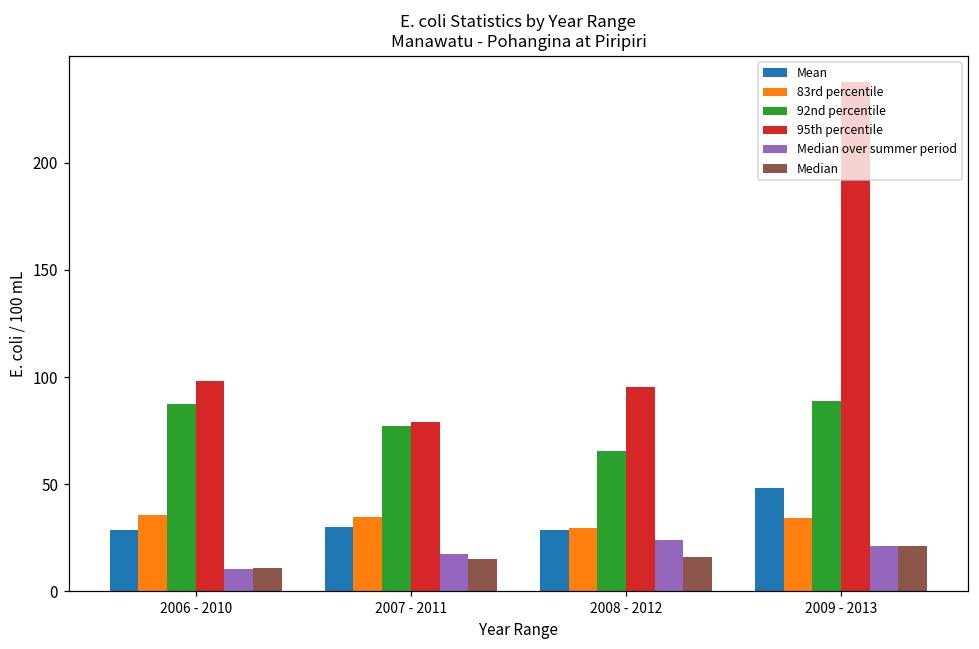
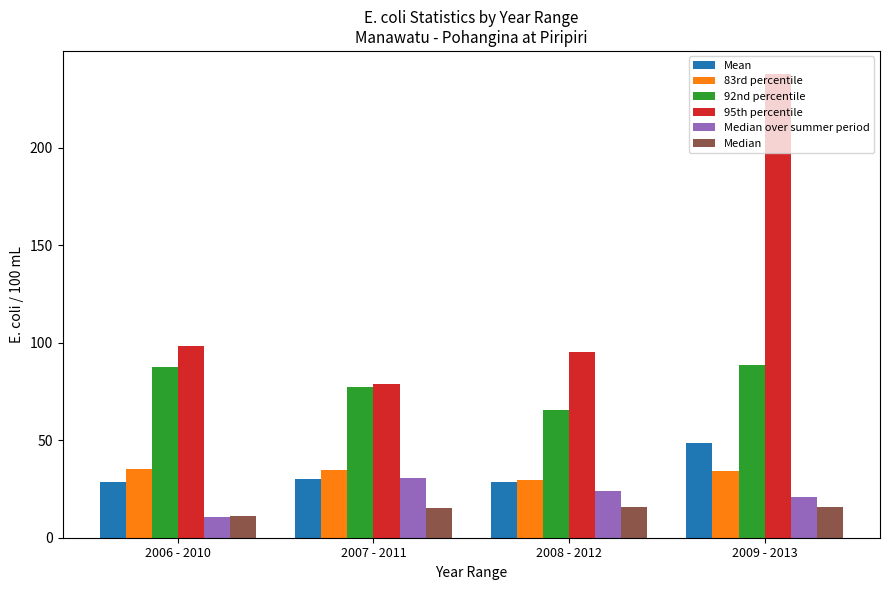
  {
    "Mean": {
      "2006 - 2010": 29,
      "2007 - 2011": 30,
      "2008 - 2012": 29,
      "2009 - 2013": 48
    },
    "83rd percentile": {
      "2006 - 2010": 36,
      "2007 - 2011": 35,
      "2008 - 2012": 30,
      "2009 - 2013": 34
    },
    "92nd percentile": {
      "2006 - 2010": 88,
      "2007 - 2011": 77,
      "2008 - 2012": 65,
      "2009 - 2013": 89
    },
    "95th percentile": {
      "2006 - 2010": 98,
      "2007 - 2011": 79,
      "2008 - 2012": 95
    },
    "Median over summer period": {
      "2006 - 2010": 11,
-     "2007 - 2011": 18,
+     "2007 - 2011": 31,
      "2008 - 2012": 24,
      "2009 - 2013": 21
    },
    "Median": {
      "2006 - 2010": 11,
      "2007 - 2011": 15,
      "2008 - 2012": 16,
-     "2009 - 2013": 21
+     "2009 - 2013": 16
    }
  }
